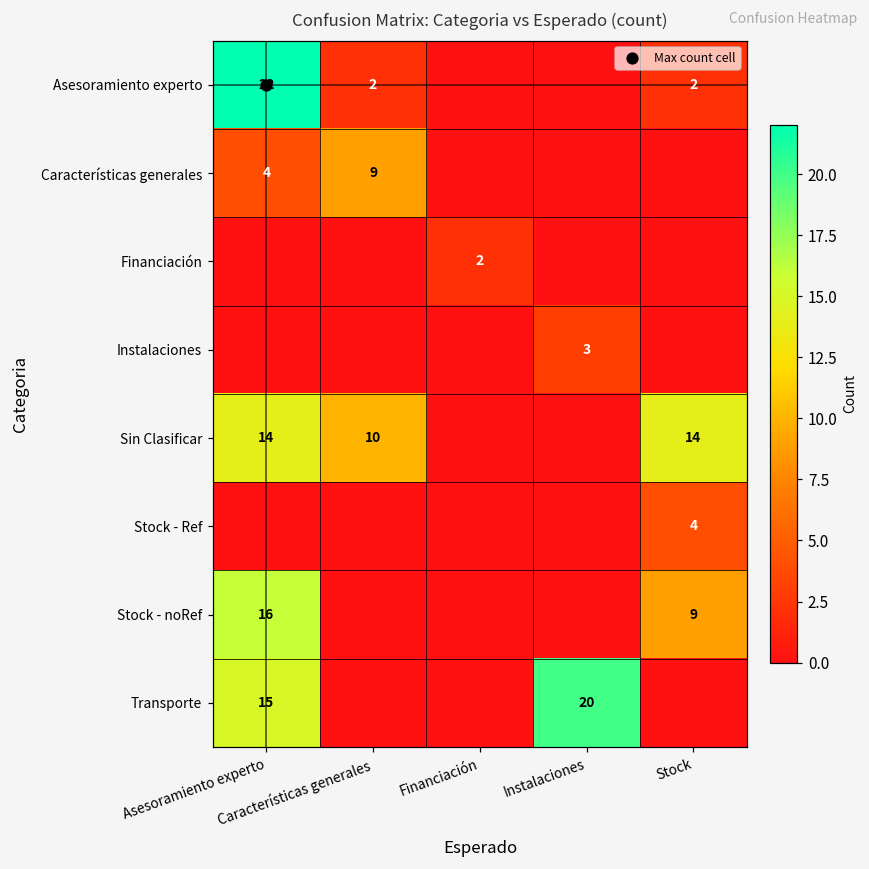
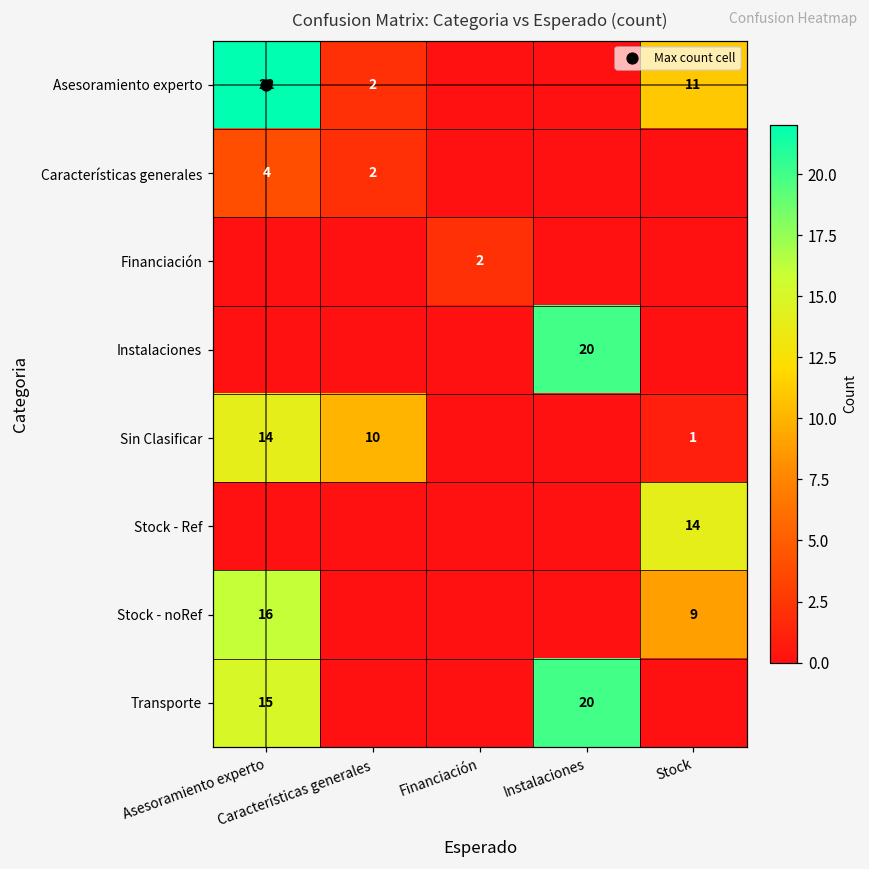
  {
    "Asesoramiento experto": {
      "Características generales": 2,
-     "Stock": 2
+     "Stock": 11
    },
    "Características generales": {
      "Asesoramiento experto": 4,
-     "Características generales": 9
+     "Características generales": 2
    },
    "Financiación": {
      "Financiación": 2
    },
    "Instalaciones": {
-     "Instalaciones": 3
+     "Instalaciones": 20
    },
    "Sin Clasificar": {
      "Asesoramiento experto": 14,
      "Características generales": 10,
-     "Stock": 14
+     "Stock": 1
    },
    "Stock - Ref": {
-     "Stock": 4
+     "Stock": 14
    },
    "Stock - noRef": {
      "Asesoramiento experto": 16,
      "Stock": 9
    },
    "Transporte": {
      "Asesoramiento experto": 15,
      "Instalaciones": 20
    }
  }
